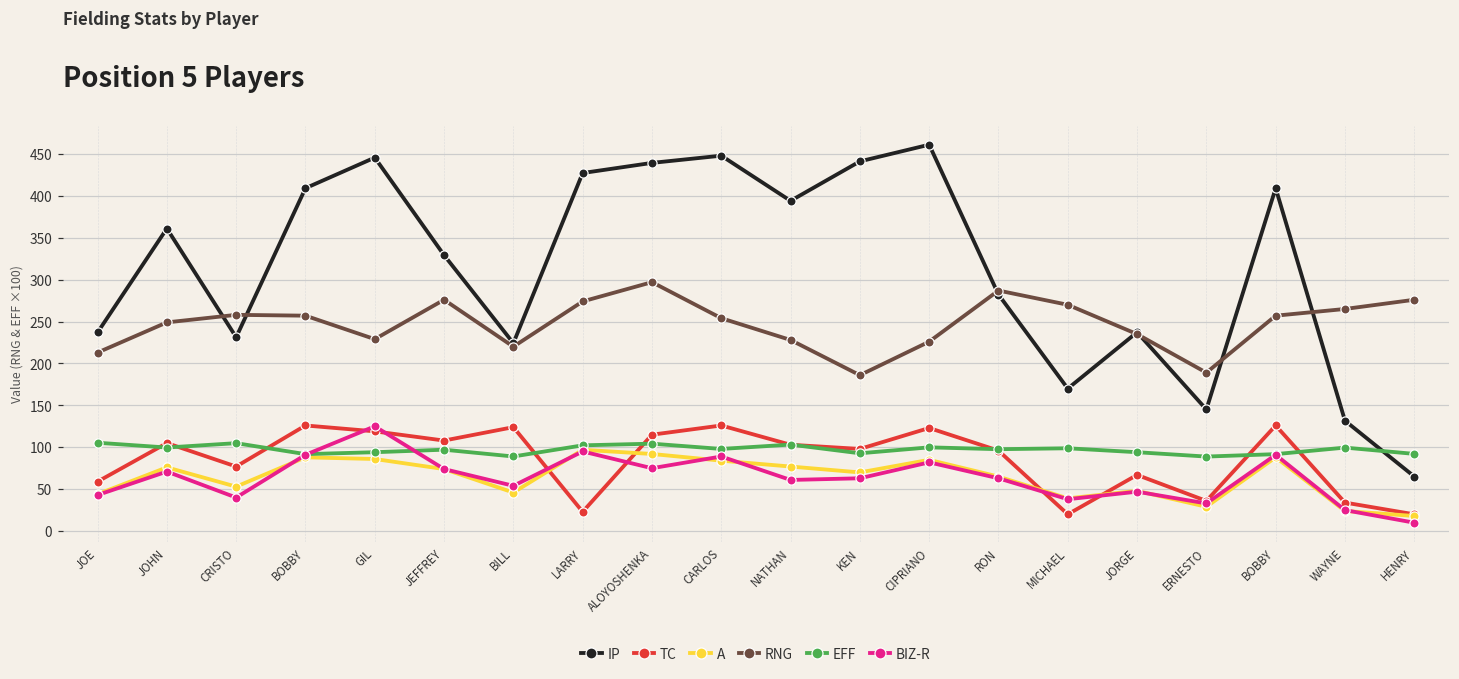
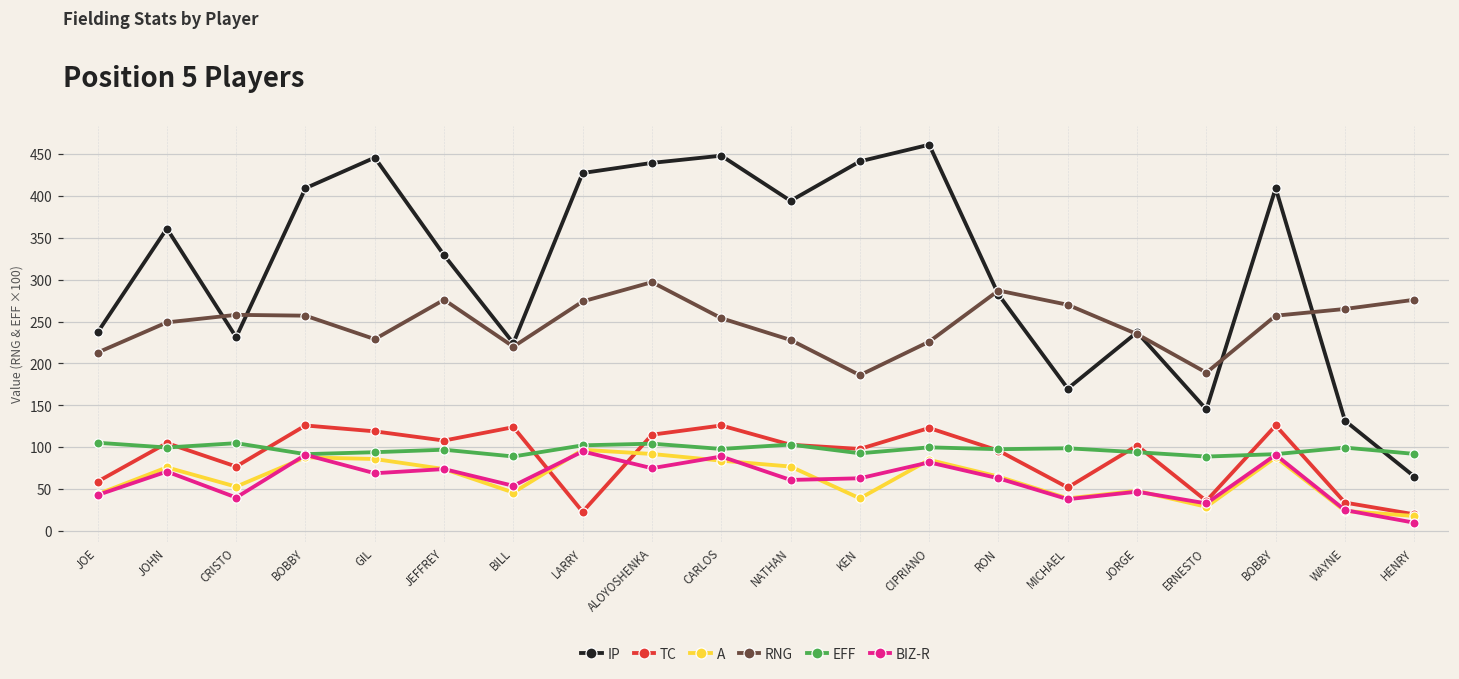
  {
    "IP": {
      "JOE": 240,
      "JOHN": 360,
      "CRISTO": 230,
      "GIL": 450,
      "JEFFREY": 330,
      "BILL": 220,
      "LARRY": 430,
      "ALOYOSHENKA": 440,
      "CARLOS": 450,
      "NATHAN": 390,
      "KEN": 440,
      "CIPRIANO": 460,
      "RON": 280,
      "MICHAEL": 170,
      "ERNESTO": 150,
      "WAYNE": 130,
      "HENRY": 70
    },
    "TC": {
      "JOE": 60,
      "JOHN": 110,
      "CRISTO": 80,
      "GIL": 120,
      "JEFFREY": 110,
      "BILL": 120,
      "LARRY": 20,
      "ALOYOSHENKA": 120,
      "CARLOS": 130,
      "KEN": 100,
      "CIPRIANO": 120,
-     "MICHAEL": 20,
-     "JORGE": 70,
+     "MICHAEL": 50,
+     "JORGE": 100,
      "WAYNE": 30
    },
    "A": {
      "JOHN": 80,
      "CRISTO": 50,
      "GIL": 90,
      "BILL": 50,
      "ALOYOSHENKA": 90,
      "CARLOS": 80,
      "NATHAN": 80,
-     "KEN": 70,
+     "KEN": 40,
      "ERNESTO": 30
    },
    "RNG": {
      "JOE": 210,
      "JOHN": 250,
      "CRISTO": 260,
      "GIL": 230,
      "JEFFREY": 280,
      "BILL": 220,
      "LARRY": 270,
      "ALOYOSHENKA": 300,
      "CARLOS": 250,
      "NATHAN": 230,
      "KEN": 190,
      "CIPRIANO": 230,
      "RON": 290,
      "MICHAEL": 270,
      "ERNESTO": 190,
      "WAYNE": 270,
      "HENRY": 280
    },
    "EFF": {
      "JOE": 110,
      "JOHN": 100,
      "CRISTO": 100,
      "GIL": 90,
      "JEFFREY": 100,
      "BILL": 90,
      "LARRY": 100,
      "ALOYOSHENKA": 100,
      "CARLOS": 100,
      "KEN": 90,
      "CIPRIANO": 100,
      "MICHAEL": 100,
      "JORGE": 90,
      "ERNESTO": 90,
      "WAYNE": 100,
      "HENRY": 90
    },
    "BIZ-R": {
      "JOHN": 70,
      "CRISTO": 40,
-     "GIL": 130,
+     "GIL": 70,
      "BILL": 50,
      "ALOYOSHENKA": 80,
      "CARLOS": 90,
      "NATHAN": 60,
      "KEN": 60,
      "HENRY": 10
    }
  }
